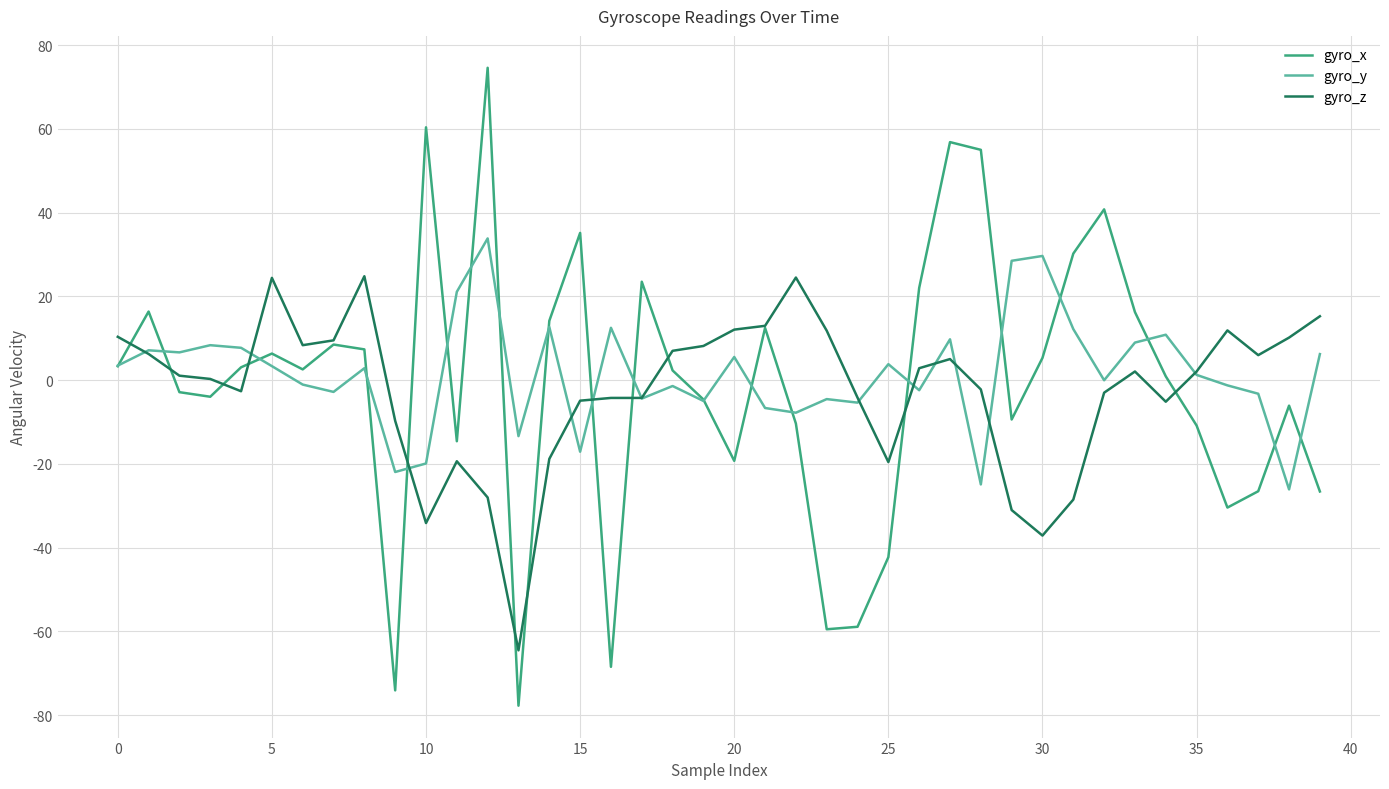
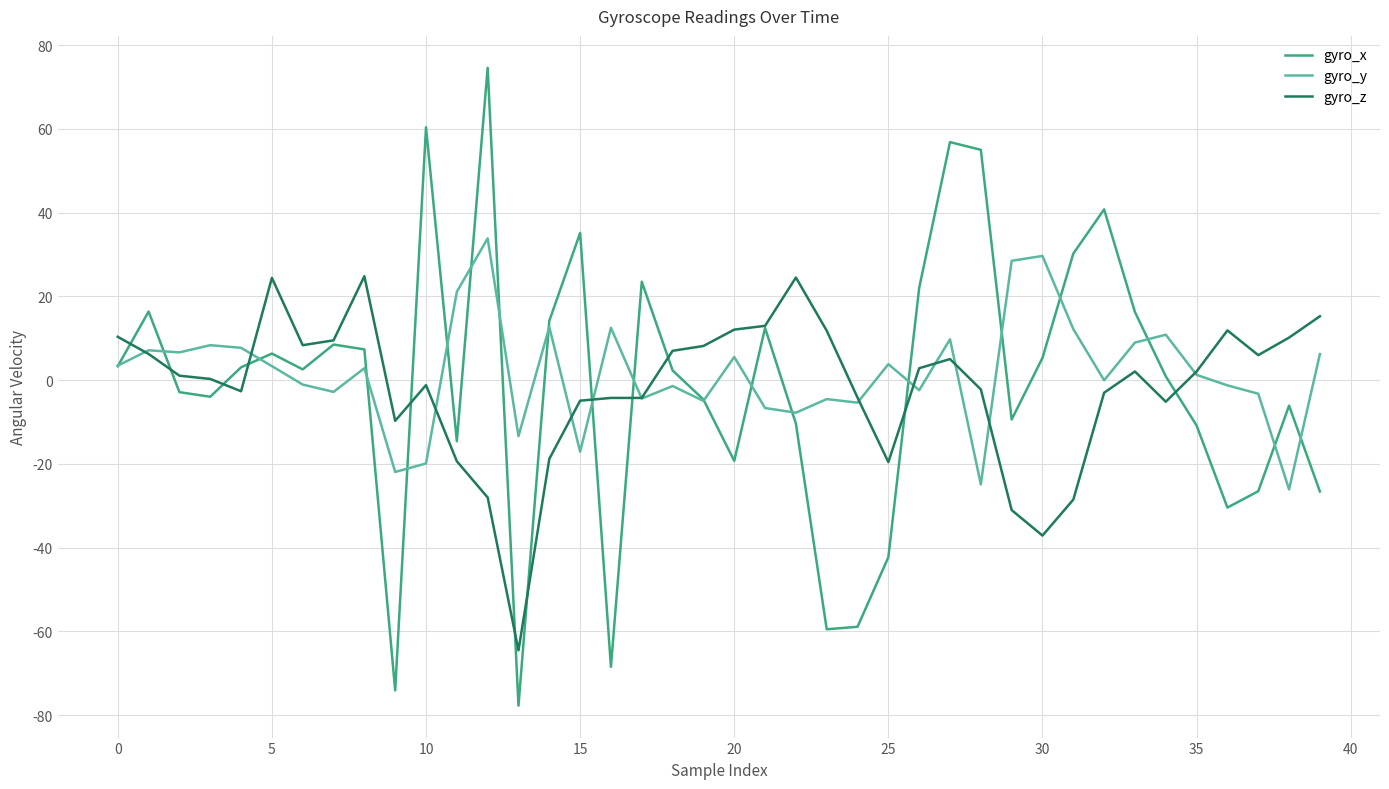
  {
    "gyro_z": {
      "0": 10,
      "5": 24,
-     "10": -34,
+     "10": -1,
      "15": -5,
      "20": 12,
      "25": -20,
      "30": -37,
      "35": 2
    }
  }
